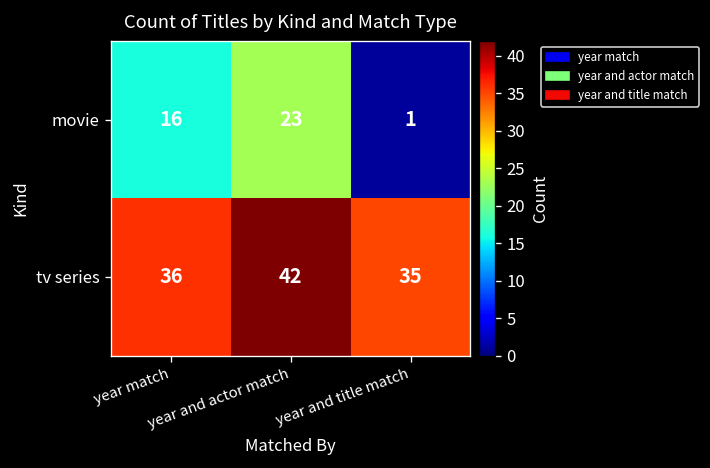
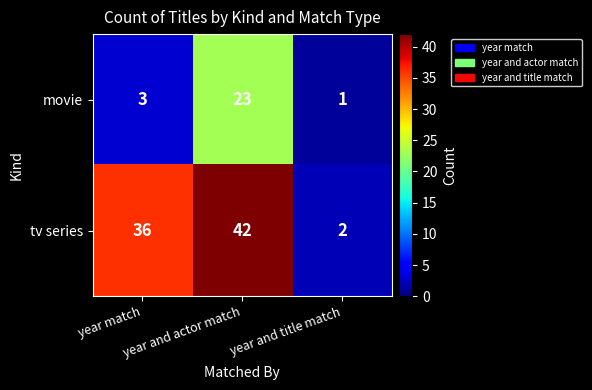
  {
    "movie": {
-     "year match": 16,
+     "year match": 3,
      "year and actor match": 23,
      "year and title match": 1
    },
    "tv series": {
      "year match": 36,
      "year and actor match": 42,
-     "year and title match": 35
+     "year and title match": 2
    }
  }
